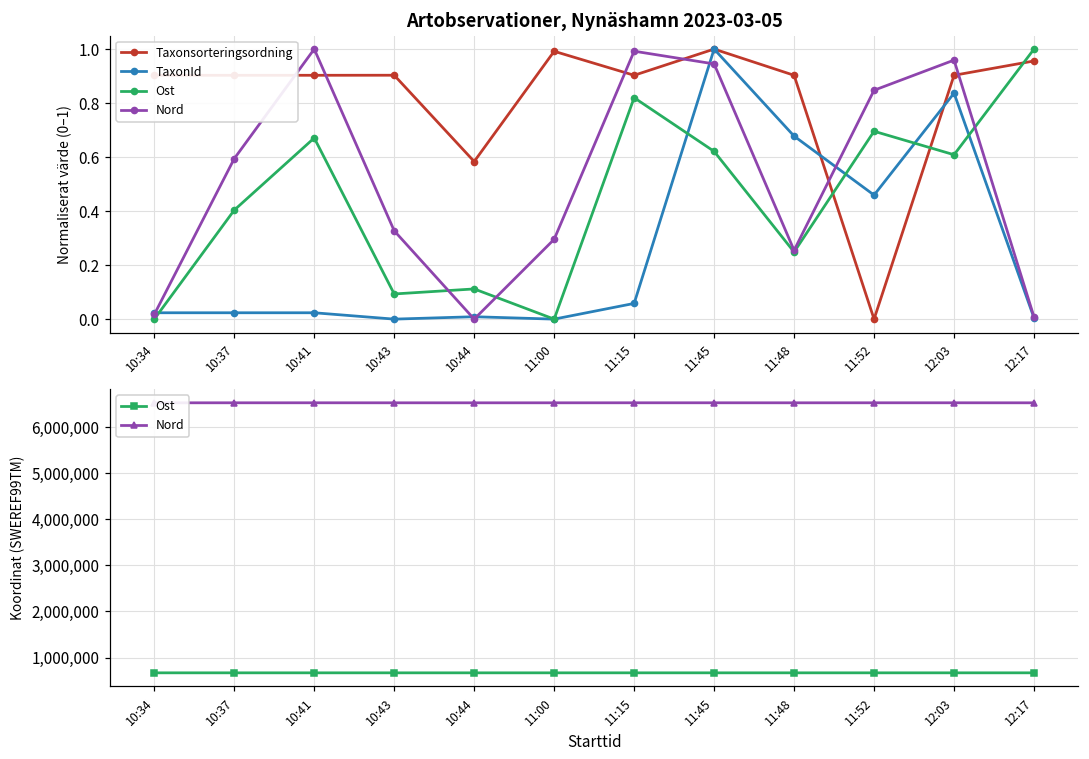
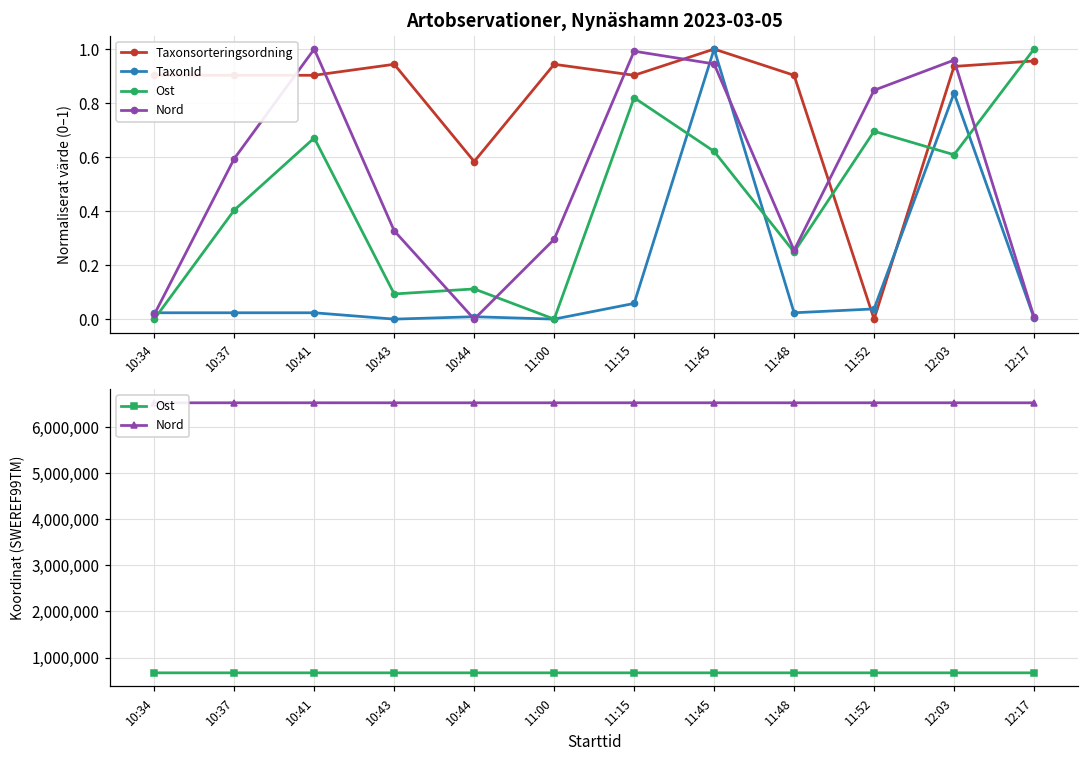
  {
    "Artobservationer, Nynäshamn 2023-03-05": {
      "Taxonsorteringsordning": {
        "10:41": 0.90,
-       "10:43": 0.90,
+       "10:43": 0.94,
        "10:44": 0.58,
-       "11:00": 0.99,
+       "11:00": 0.94,
        "11:15": 0.90,
        "11:48": 0.90,
        "11:52": 0.00,
-       "12:03": 0.90,
+       "12:03": 0.94,
        "12:17": 0.96
      },
      "TaxonId": {
        "10:37": 0.02,
        "10:41": 0.02,
        "10:43": 0.00,
        "11:15": 0.06,
-       "11:48": 0.68,
-       "11:52": 0.46,
+       "11:48": 0.02,
+       "11:52": 0.04,
        "12:03": 0.84
      },
      "Ost": {
        "10:34": 0.00,
        "10:37": 0.40,
        "10:41": 0.67,
        "10:43": 0.09,
        "10:44": 0.11,
        "11:15": 0.82,
        "11:45": 0.62,
        "11:52": 0.70,
        "12:03": 0.61,
        "12:17": 1.00
      },
      "Nord": {
        "10:37": 0.59,
        "10:41": 1.00,
        "10:43": 0.33,
        "11:00": 0.30,
        "11:15": 0.99,
        "11:45": 0.94,
        "11:52": 0.85,
        "12:03": 0.96
      }
    }
  }
